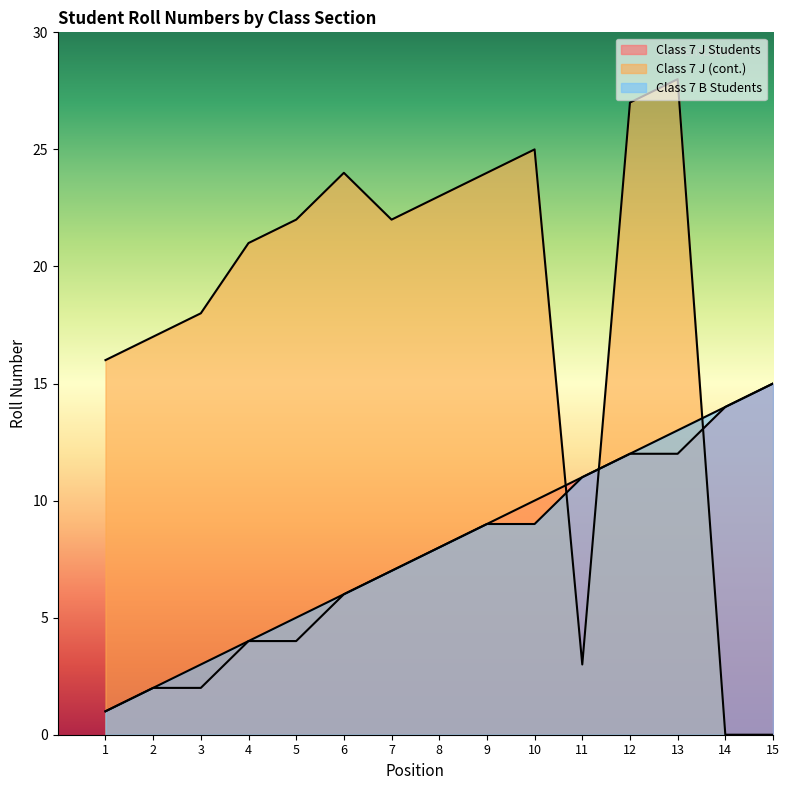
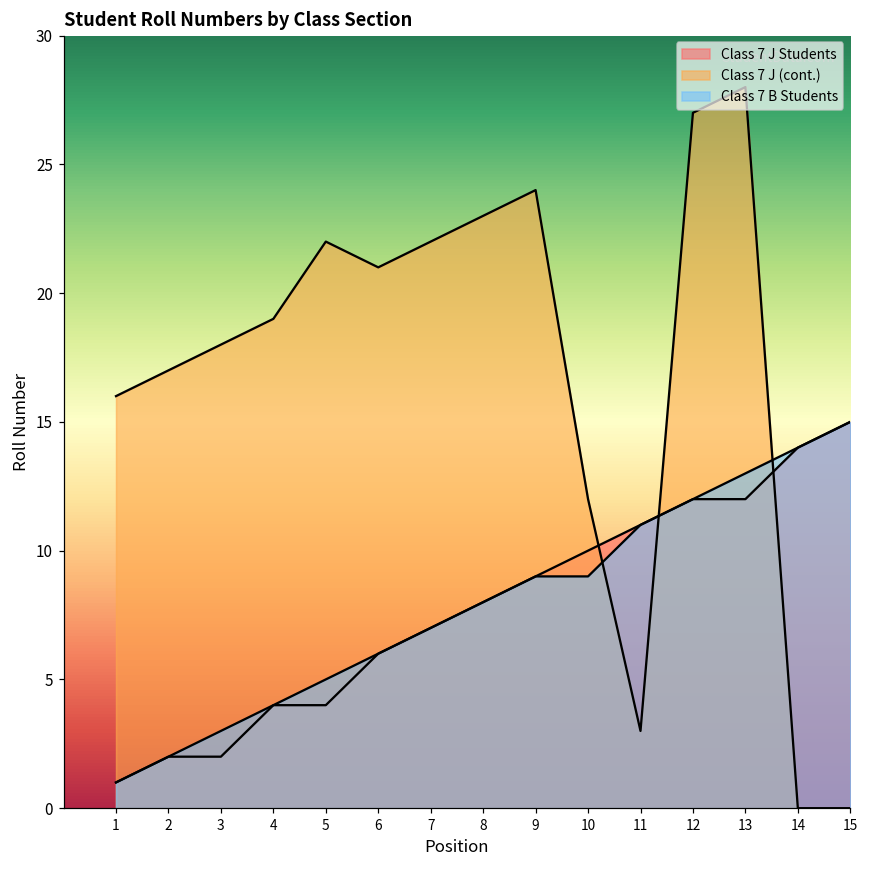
  {
    "Class 7 J Students": {
      "3": 2,
      "5": 4,
      "10": 10,
      "13": 12
    },
    "Class 7 J (cont.)": {
      "1": 16,
      "2": 17,
      "3": 18,
-     "4": 21,
+     "4": 19,
      "5": 22,
-     "6": 24,
+     "6": 21,
      "7": 22,
      "8": 23,
      "9": 24,
-     "10": 25,
+     "10": 12,
      "11": 3,
      "12": 27,
      "14": 0,
      "15": 0
    },
    "Class 7 B Students": {
      "3": 3,
      "5": 5,
      "10": 9,
      "13": 13
    }
  }
